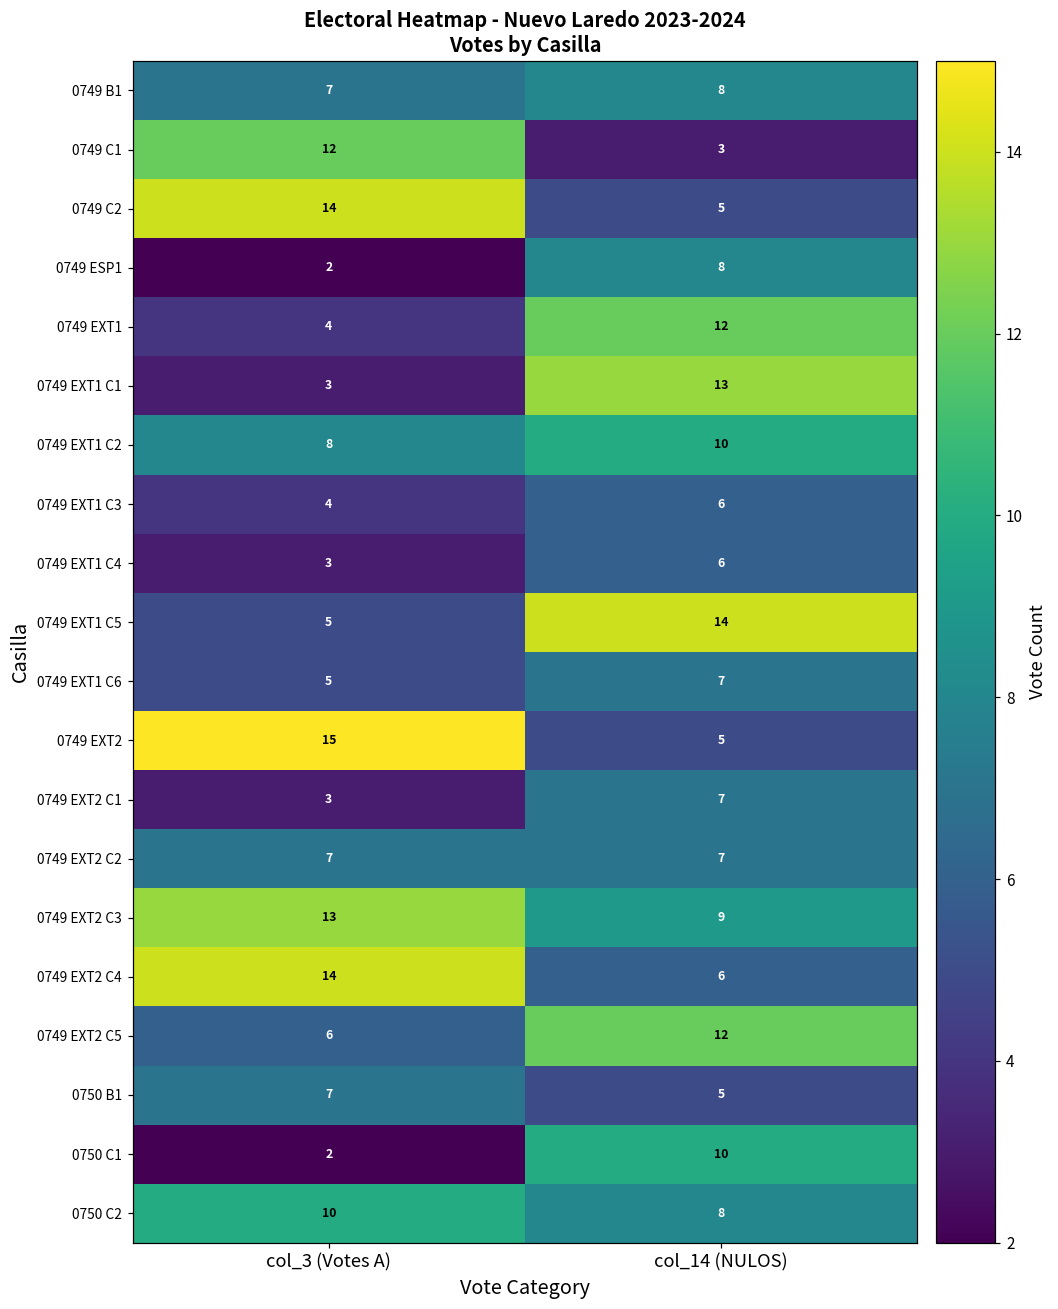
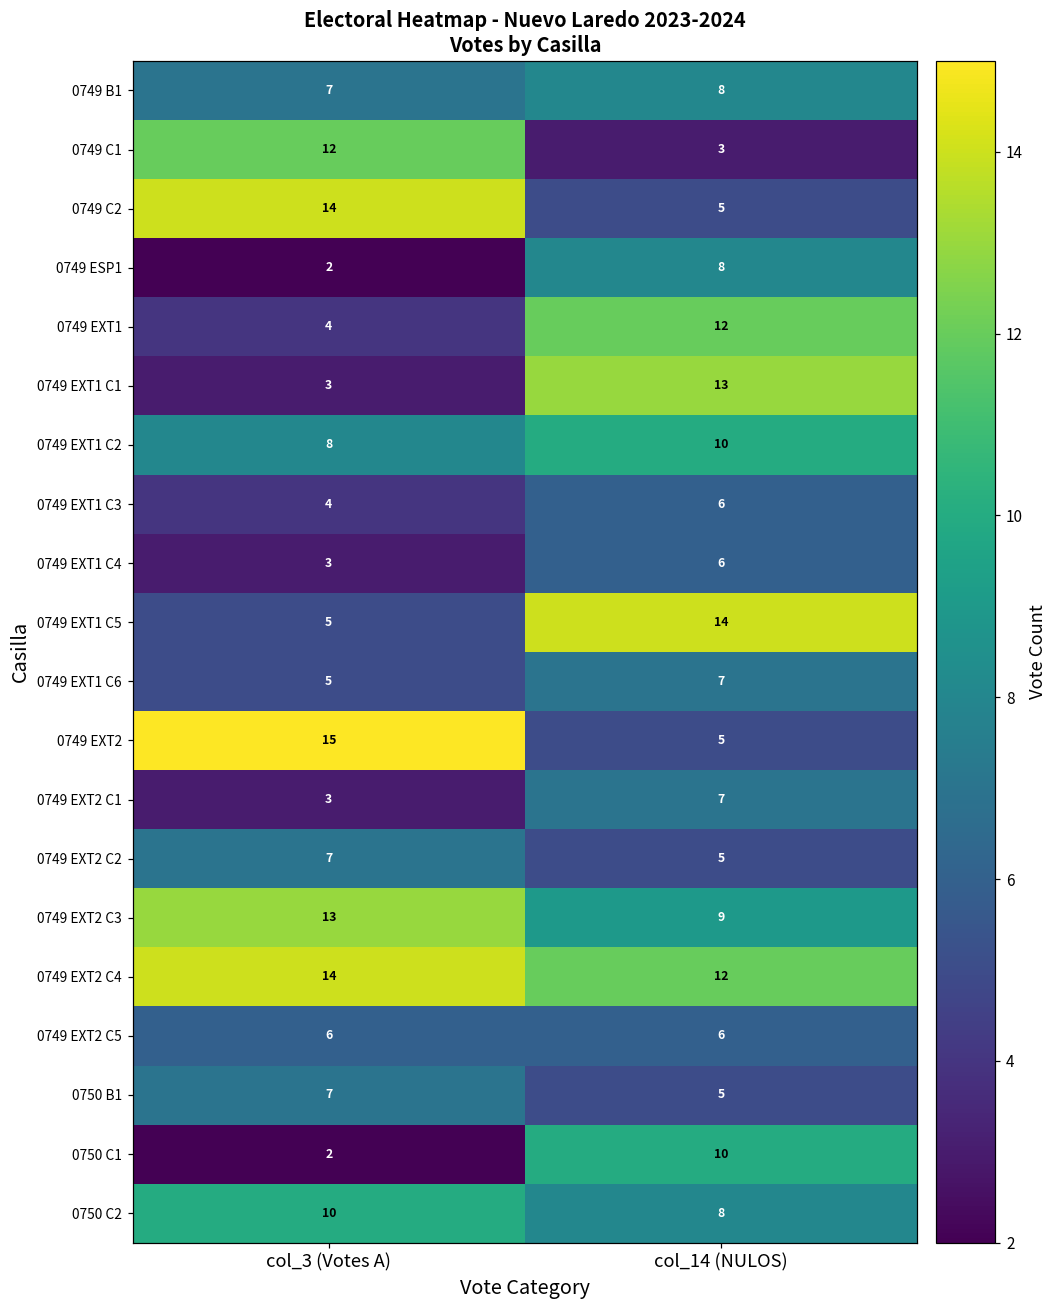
  {
    "0749 B1": {
      "col_3 (Votes A)": 7,
      "col_14 (NULOS)": 8
    },
    "0749 C1": {
      "col_3 (Votes A)": 12,
      "col_14 (NULOS)": 3
    },
    "0749 C2": {
      "col_3 (Votes A)": 14,
      "col_14 (NULOS)": 5
    },
    "0749 ESP1": {
      "col_3 (Votes A)": 2,
      "col_14 (NULOS)": 8
    },
    "0749 EXT1": {
      "col_3 (Votes A)": 4,
      "col_14 (NULOS)": 12
    },
    "0749 EXT1 C1": {
      "col_3 (Votes A)": 3,
      "col_14 (NULOS)": 13
    },
    "0749 EXT1 C2": {
      "col_3 (Votes A)": 8,
      "col_14 (NULOS)": 10
    },
    "0749 EXT1 C3": {
      "col_3 (Votes A)": 4,
      "col_14 (NULOS)": 6
    },
    "0749 EXT1 C4": {
      "col_3 (Votes A)": 3,
      "col_14 (NULOS)": 6
    },
    "0749 EXT1 C5": {
      "col_3 (Votes A)": 5,
      "col_14 (NULOS)": 14
    },
    "0749 EXT1 C6": {
      "col_3 (Votes A)": 5,
      "col_14 (NULOS)": 7
    },
    "0749 EXT2": {
      "col_3 (Votes A)": 15,
      "col_14 (NULOS)": 5
    },
    "0749 EXT2 C1": {
      "col_3 (Votes A)": 3,
      "col_14 (NULOS)": 7
    },
    "0749 EXT2 C2": {
      "col_3 (Votes A)": 7,
-     "col_14 (NULOS)": 7
+     "col_14 (NULOS)": 5
    },
    "0749 EXT2 C3": {
      "col_3 (Votes A)": 13,
      "col_14 (NULOS)": 9
    },
    "0749 EXT2 C4": {
      "col_3 (Votes A)": 14,
-     "col_14 (NULOS)": 6
+     "col_14 (NULOS)": 12
    },
    "0749 EXT2 C5": {
      "col_3 (Votes A)": 6,
-     "col_14 (NULOS)": 12
+     "col_14 (NULOS)": 6
    },
    "0750 B1": {
      "col_3 (Votes A)": 7,
      "col_14 (NULOS)": 5
    },
    "0750 C1": {
      "col_3 (Votes A)": 2,
      "col_14 (NULOS)": 10
    },
    "0750 C2": {
      "col_3 (Votes A)": 10,
      "col_14 (NULOS)": 8
    }
  }
